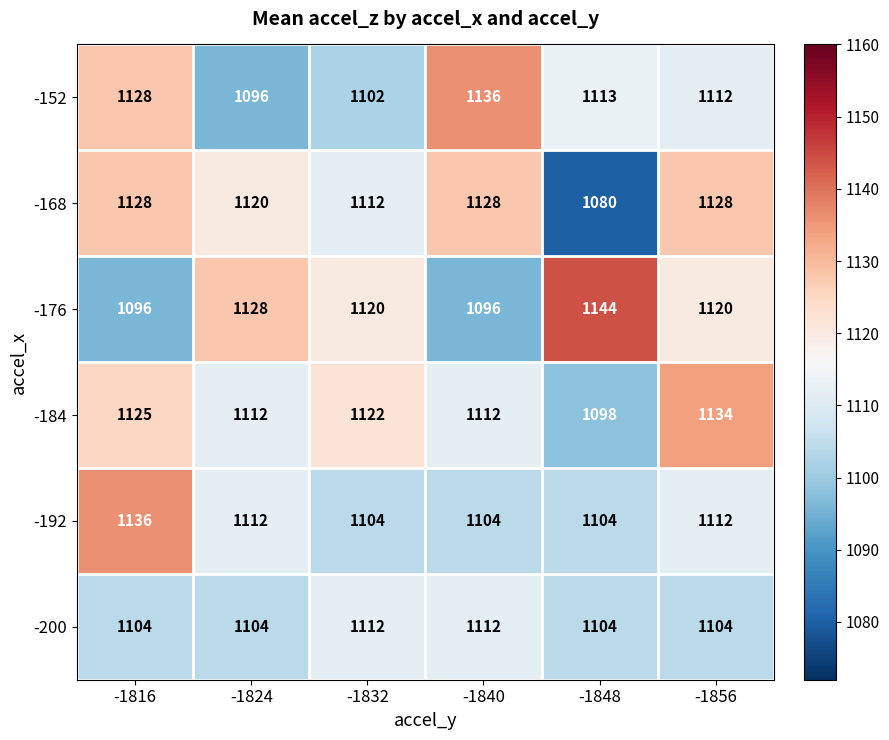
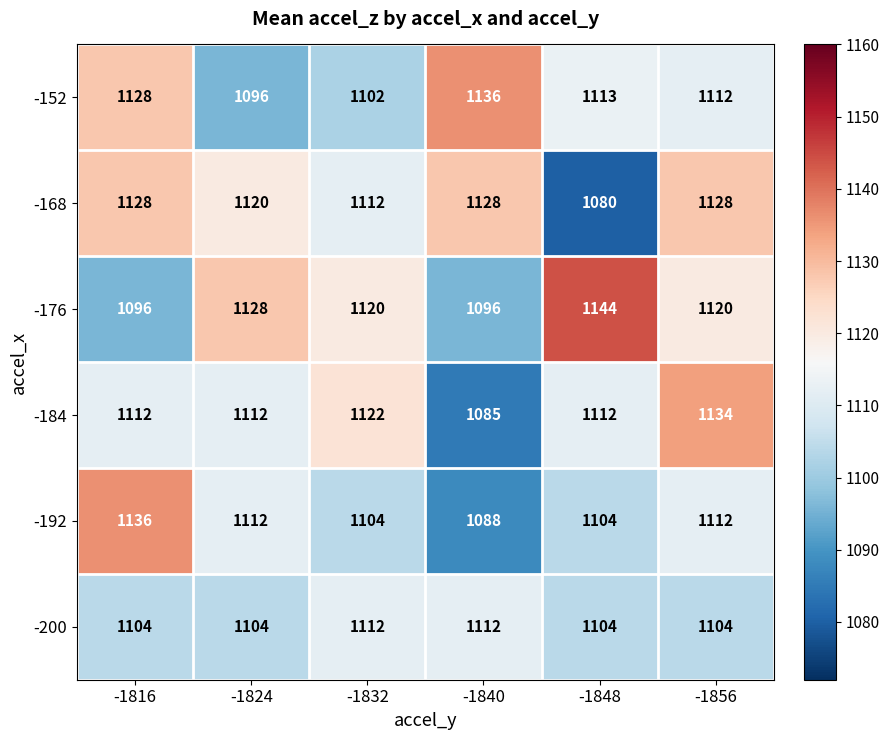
  {
    "-152": {
      "-1816": 1128,
      "-1824": 1096,
      "-1832": 1102,
      "-1840": 1136,
      "-1848": 1113,
      "-1856": 1112
    },
    "-168": {
      "-1816": 1128,
      "-1824": 1120,
      "-1832": 1112,
      "-1840": 1128,
      "-1848": 1080,
      "-1856": 1128
    },
    "-176": {
      "-1816": 1096,
      "-1824": 1128,
      "-1832": 1120,
      "-1840": 1096,
      "-1848": 1144,
      "-1856": 1120
    },
    "-184": {
-     "-1816": 1125,
+     "-1816": 1112,
      "-1824": 1112,
      "-1832": 1122,
-     "-1840": 1112,
-     "-1848": 1098,
+     "-1840": 1085,
+     "-1848": 1112,
      "-1856": 1134
    },
    "-192": {
      "-1816": 1136,
      "-1824": 1112,
      "-1832": 1104,
-     "-1840": 1104,
+     "-1840": 1088,
      "-1848": 1104,
      "-1856": 1112
    },
    "-200": {
      "-1816": 1104,
      "-1824": 1104,
      "-1832": 1112,
      "-1840": 1112,
      "-1848": 1104,
      "-1856": 1104
    }
  }
